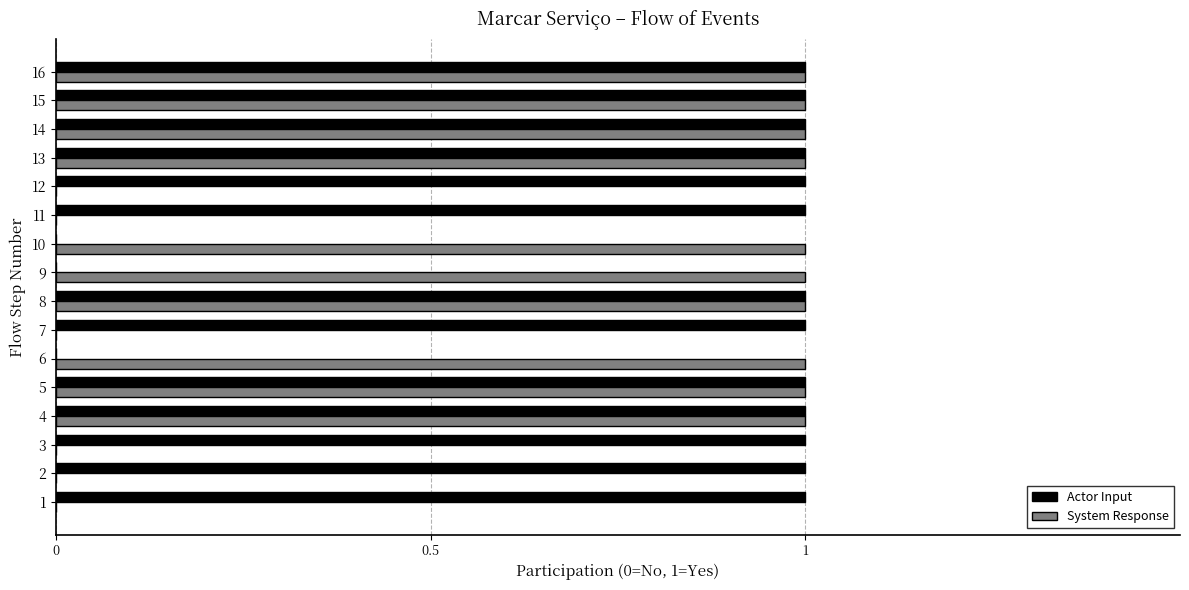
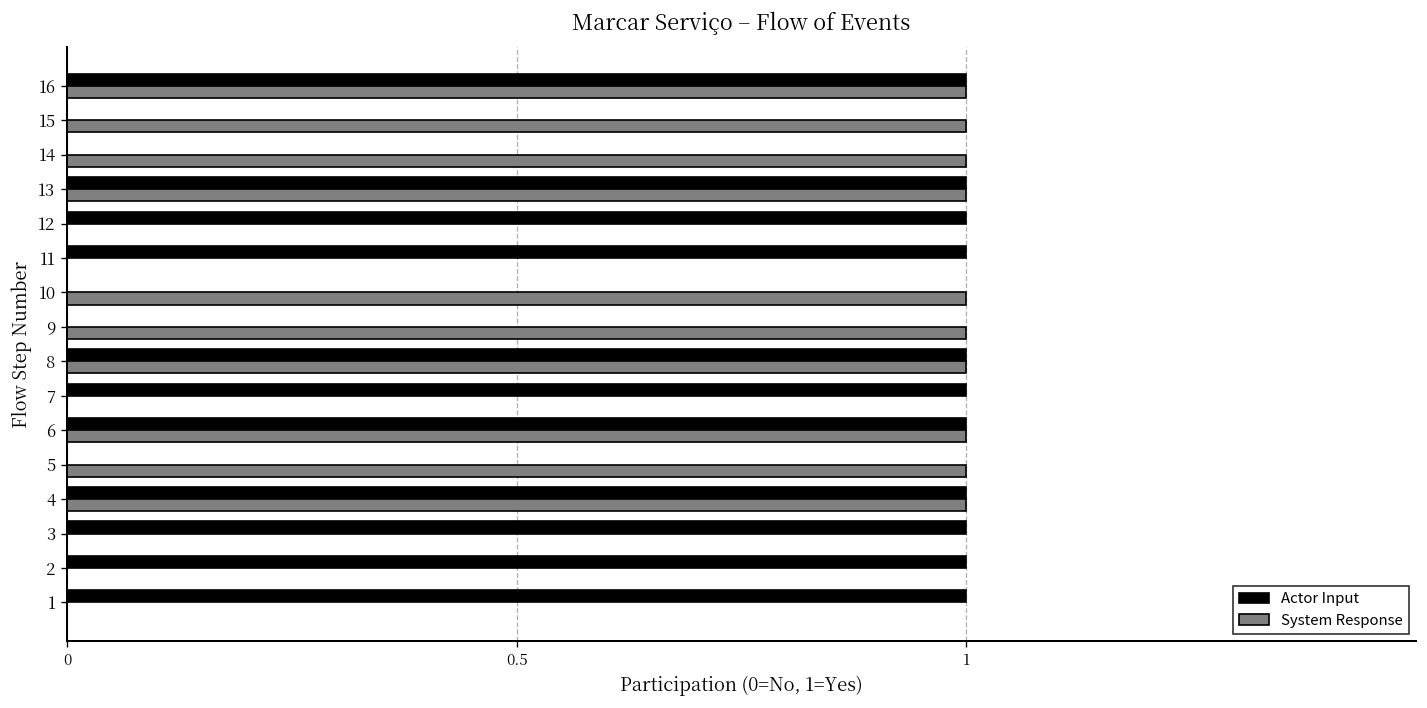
  {
    "Actor Input": {
      "16": 1,
-     "15": 1,
-     "14": 1,
+     "15": 0,
+     "14": 0,
      "13": 1,
      "12": 1,
      "11": 1,
      "10": 0,
      "9": 0,
      "8": 1,
      "7": 1,
-     "6": 0,
-     "5": 1,
+     "6": 1,
+     "5": 0,
      "4": 1,
      "3": 1,
      "2": 1,
      "1": 1
    },
    "System Response": {
      "16": 1,
      "15": 1,
      "14": 1,
      "13": 1,
      "12": 0,
      "11": 0,
      "10": 1,
      "9": 1,
      "8": 1,
      "7": 0,
      "6": 1,
      "5": 1,
      "4": 1,
      "3": 0,
      "2": 0,
      "1": 0
    }
  }
